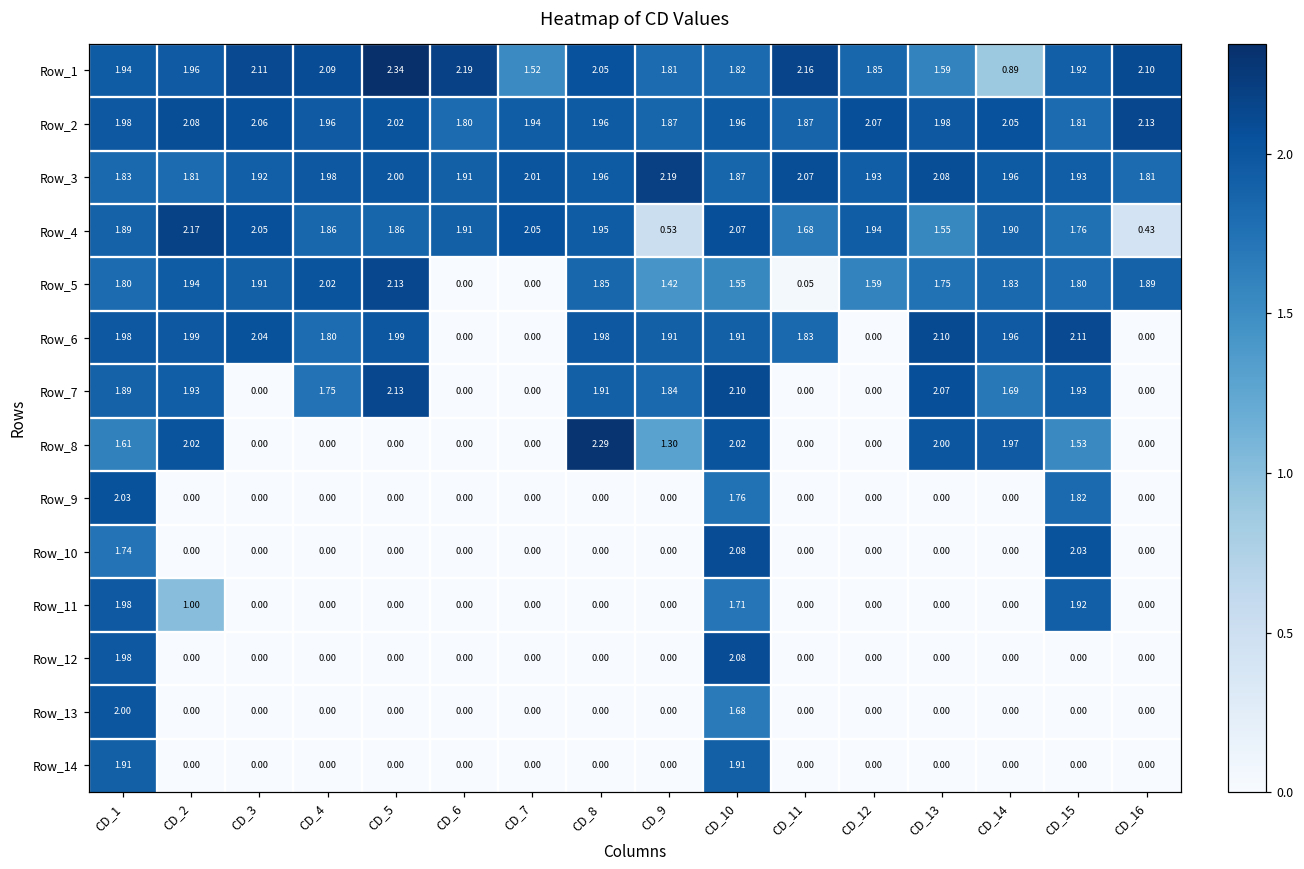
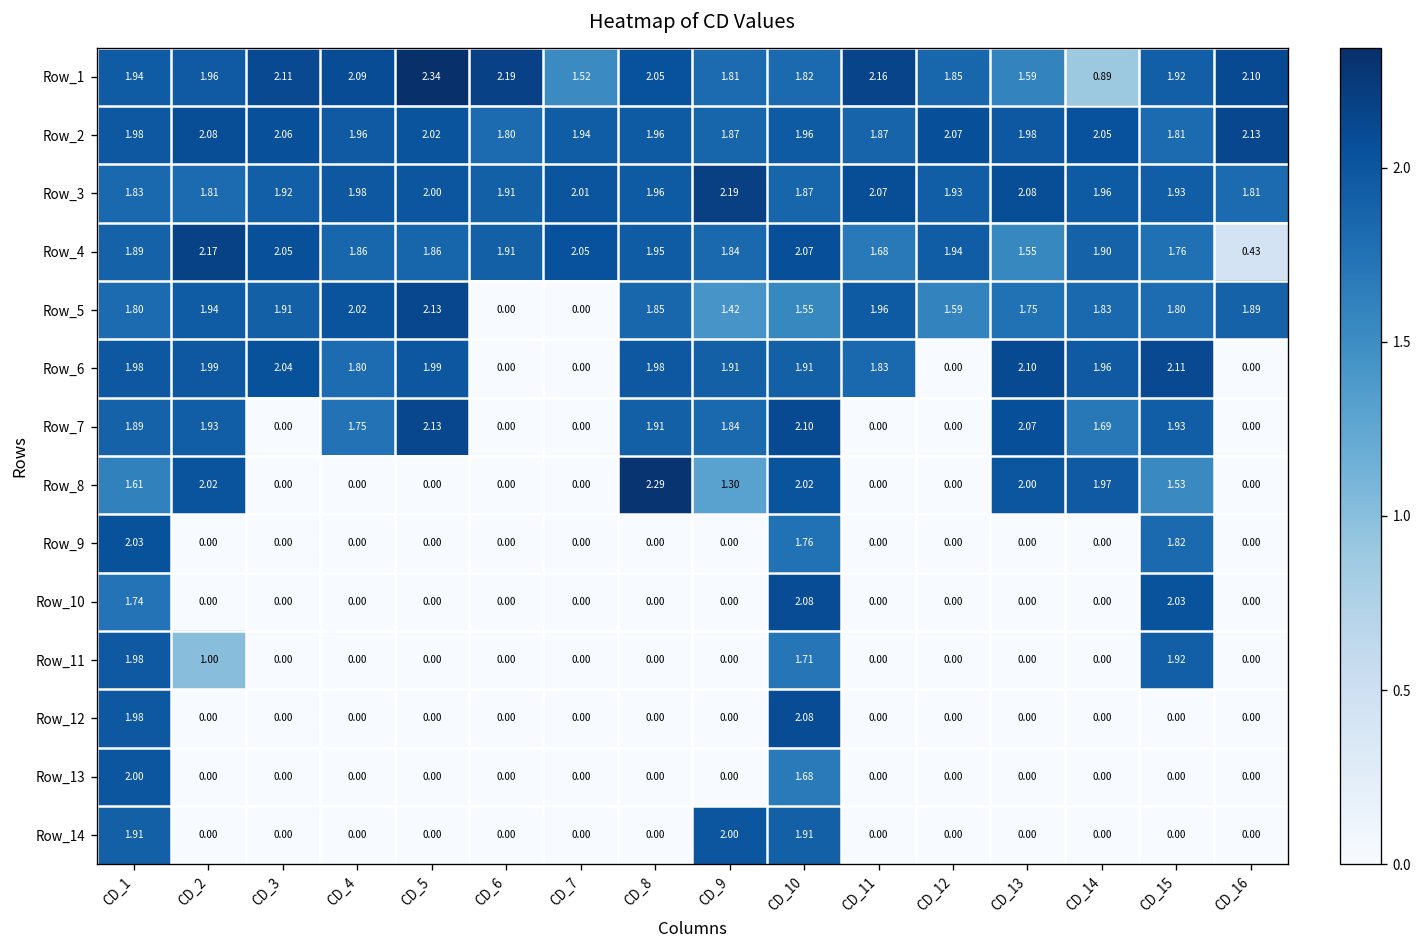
  {
    "Row_4": {
      "CD_1": 1.89,
      "CD_2": 2.17,
      "CD_3": 2.05,
      "CD_4": 1.86,
      "CD_5": 1.86,
      "CD_6": 1.91,
      "CD_7": 2.05,
      "CD_8": 1.95,
-     "CD_9": 0.53,
+     "CD_9": 1.84,
      "CD_10": 2.07,
      "CD_11": 1.68,
      "CD_12": 1.94,
      "CD_13": 1.55,
      "CD_14": 1.90,
      "CD_15": 1.76,
      "CD_16": 0.43
    },
    "Row_5": {
      "CD_1": 1.80,
      "CD_2": 1.94,
      "CD_3": 1.91,
      "CD_4": 2.02,
      "CD_5": 2.13,
      "CD_6": 0.00,
      "CD_7": 0.00,
      "CD_8": 1.85,
      "CD_9": 1.42,
      "CD_10": 1.55,
-     "CD_11": 0.05,
+     "CD_11": 1.96,
      "CD_12": 1.59,
      "CD_13": 1.75,
      "CD_14": 1.83,
      "CD_15": 1.80,
      "CD_16": 1.89
    },
    "Row_14": {
      "CD_1": 1.91,
      "CD_2": 0.00,
      "CD_3": 0.00,
      "CD_4": 0.00,
      "CD_5": 0.00,
      "CD_6": 0.00,
      "CD_7": 0.00,
      "CD_8": 0.00,
-     "CD_9": 0.00,
+     "CD_9": 2.00,
      "CD_10": 1.91,
      "CD_11": 0.00,
      "CD_12": 0.00,
      "CD_13": 0.00,
      "CD_14": 0.00,
      "CD_15": 0.00,
      "CD_16": 0.00
    }
  }
